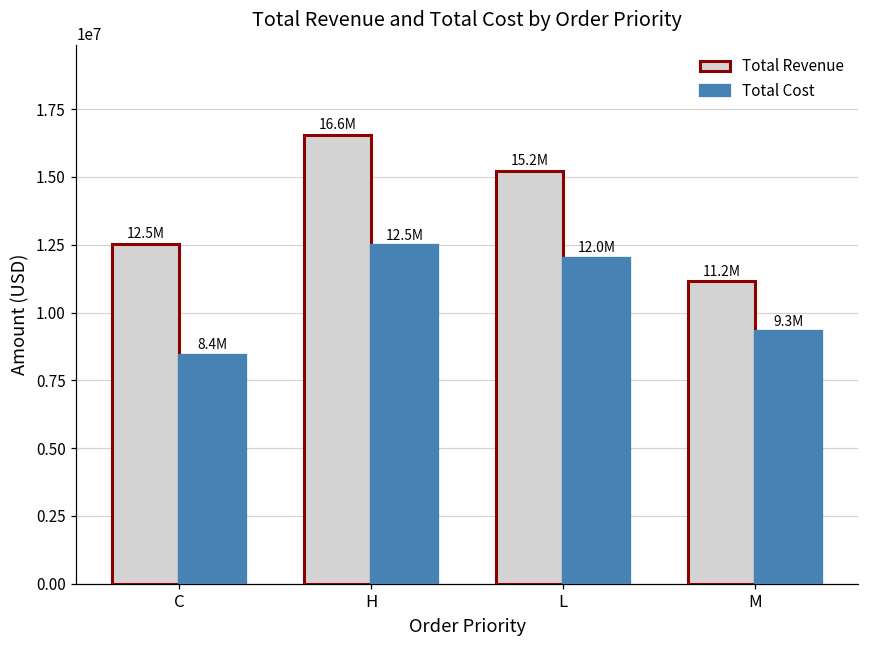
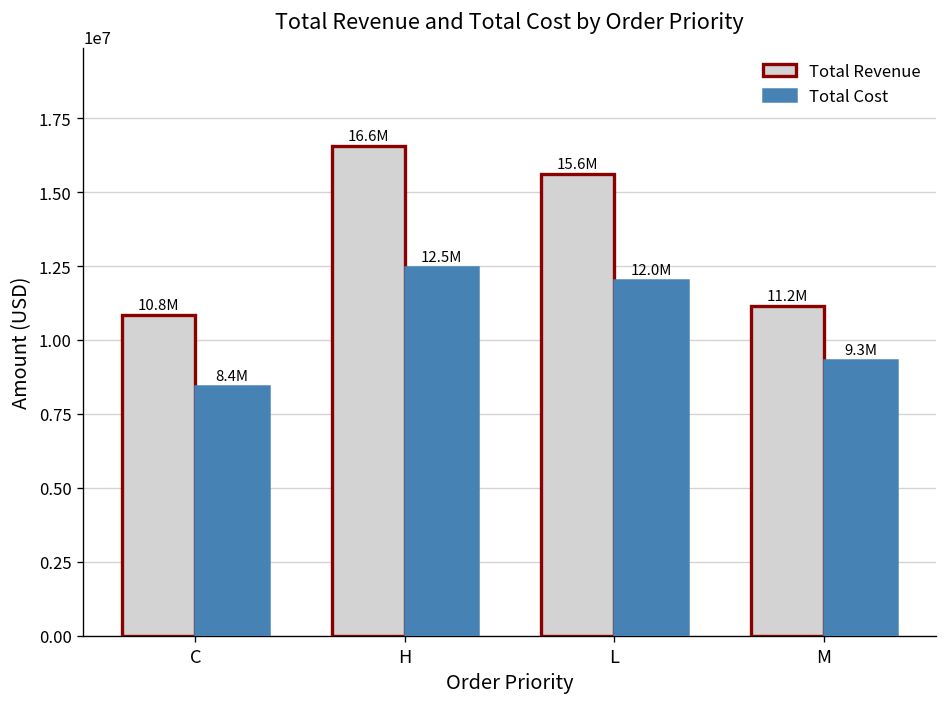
  {
    "Total Revenue": {
-     "C": "12.5M",
+     "C": "10.8M",
      "H": "16.6M",
-     "L": "15.2M",
+     "L": "15.6M",
      "M": "11.2M"
    },
    "Total Cost": {
      "C": "8.4M",
      "H": "12.5M",
      "L": "12.0M",
      "M": "9.3M"
    }
  }
